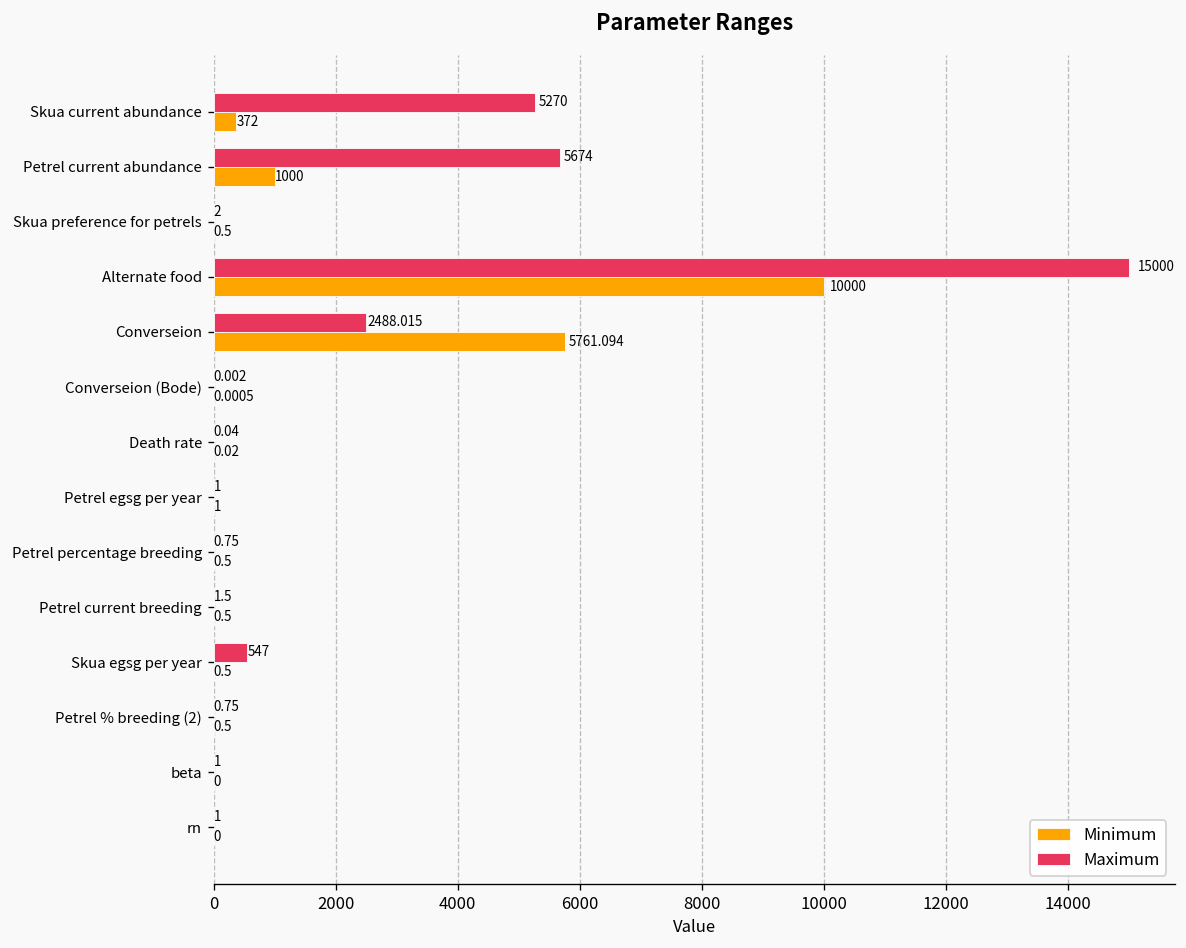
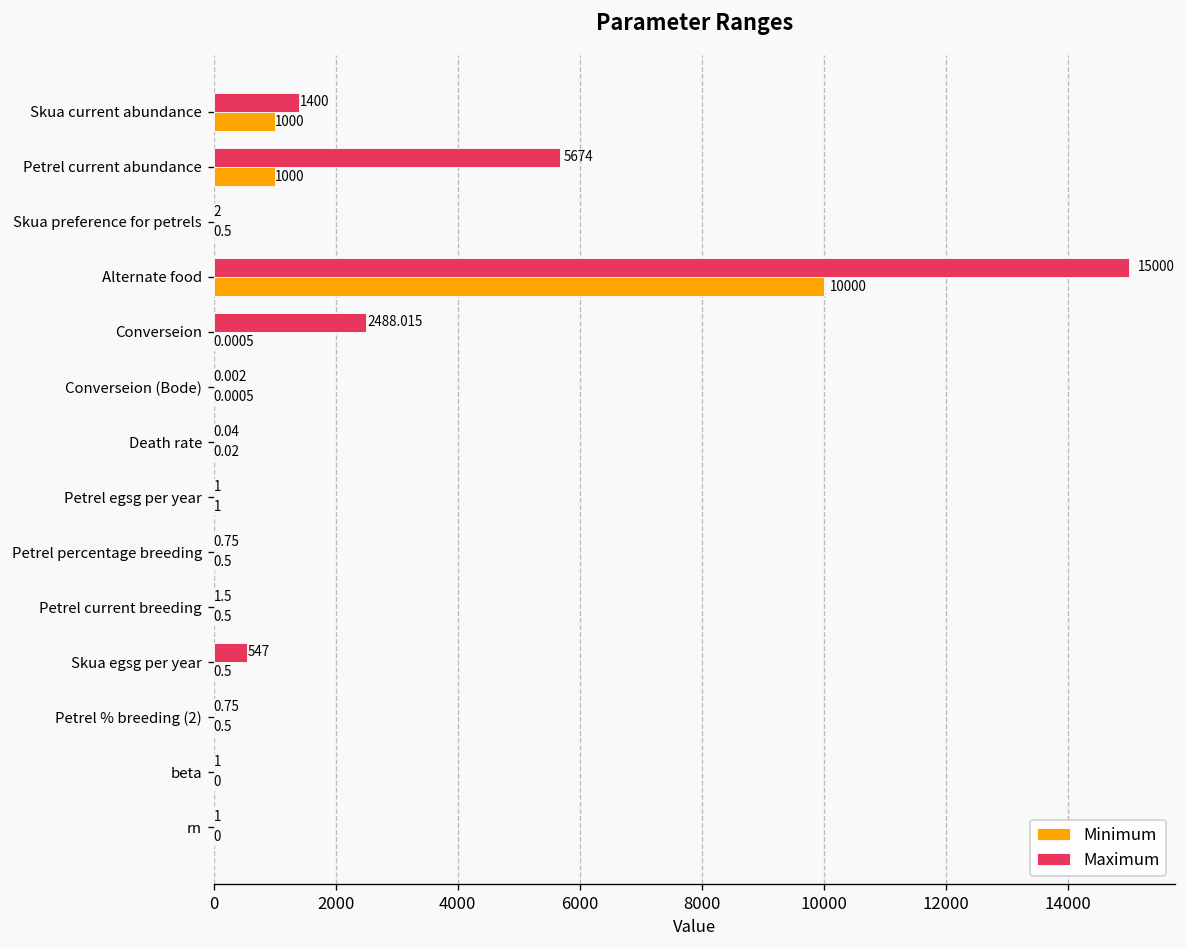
  {
    "Minimum": {
-     "Skua current abundance": 372,
+     "Skua current abundance": 1000,
      "Petrel current abundance": 1000,
      "Skua preference for petrels": 0.5,
      "Alternate food": 10000,
-     "Converseion": 5761.094,
+     "Converseion": 0.0005,
      "Converseion (Bode)": 0.0005,
      "Death rate": 0.02,
      "Petrel egsg per year": 1,
      "Petrel percentage breeding": 0.5,
      "Petrel current breeding": 0.5,
      "Skua egsg per year": 0.5,
      "Petrel % breeding (2)": 0.5,
      "beta": 0,
      "rn": 0
    },
    "Maximum": {
-     "Skua current abundance": 5270,
+     "Skua current abundance": 1400,
      "Petrel current abundance": 5674,
      "Skua preference for petrels": 2,
      "Alternate food": 15000,
      "Converseion": 2488.015,
      "Converseion (Bode)": 0.002,
      "Death rate": 0.04,
      "Petrel egsg per year": 1,
      "Petrel percentage breeding": 0.75,
      "Petrel current breeding": 1.5,
      "Skua egsg per year": 547,
      "Petrel % breeding (2)": 0.75,
      "beta": 1,
      "rn": 1
    }
  }
